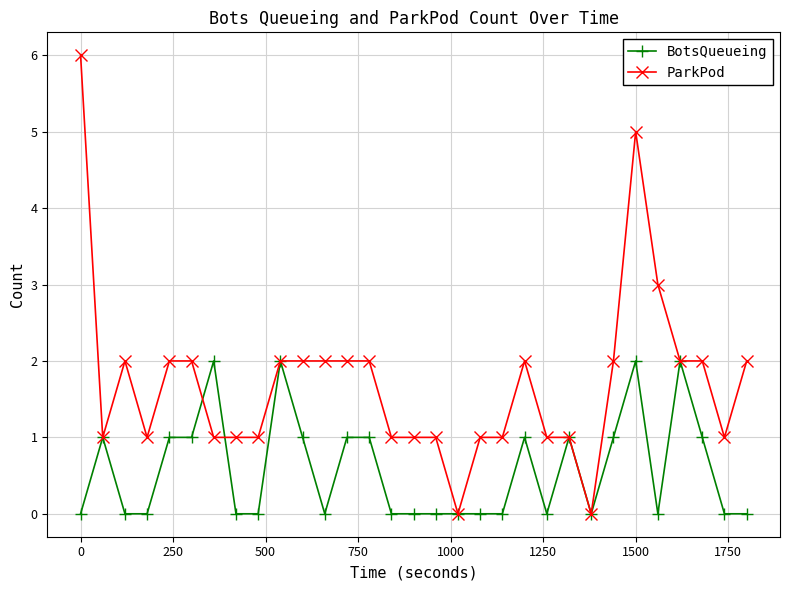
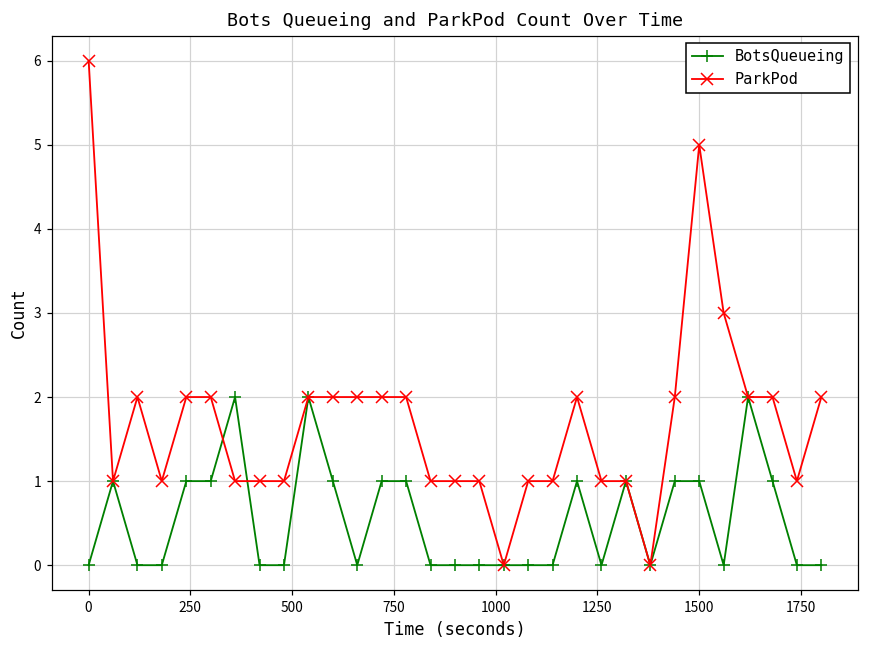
  {
    "BotsQueueing": {
      "0": 0,
-     "1500": 2
+     "1500": 1
    },
    "ParkPod": {
      "0": 6,
      "1500": 5
    }
  }
